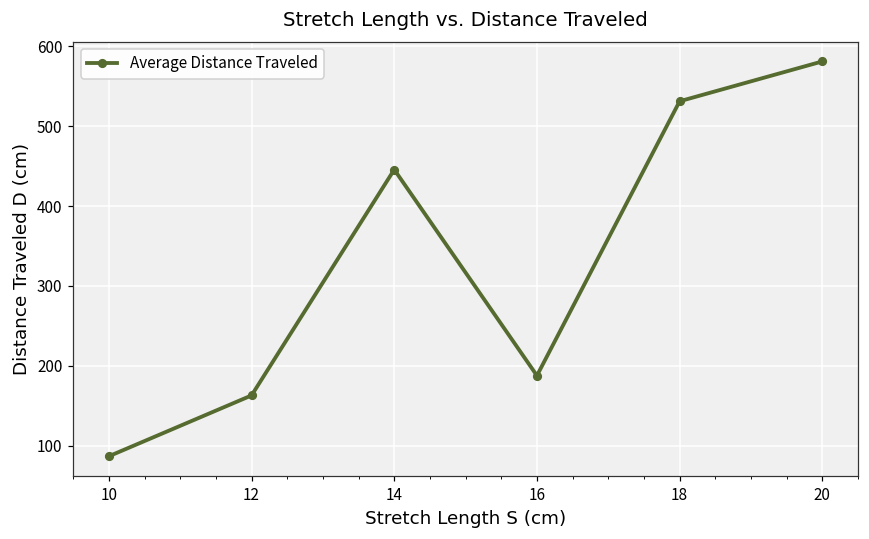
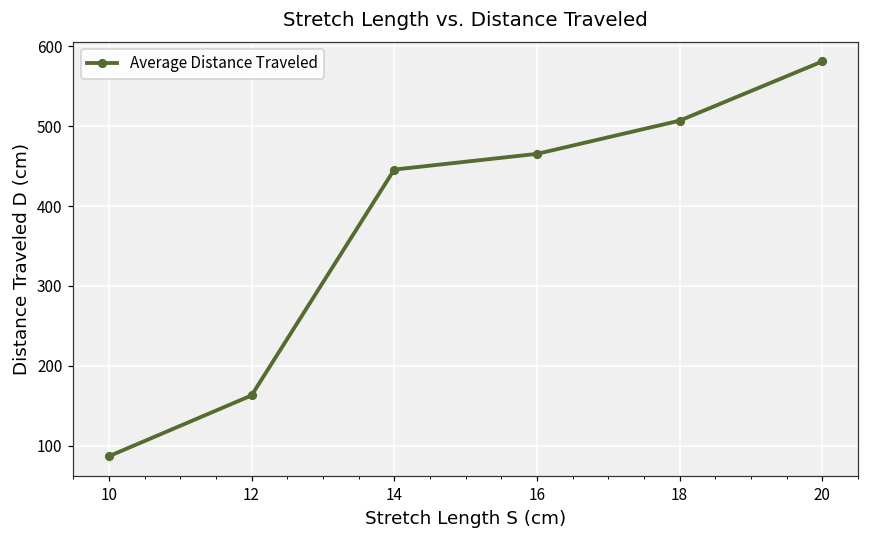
  {
    "10": 90,
    "12": 160,
    "14": 450,
-   "16": 190,
-   "18": 530,
+   "16": 470,
+   "18": 510,
    "20": 580
  }
